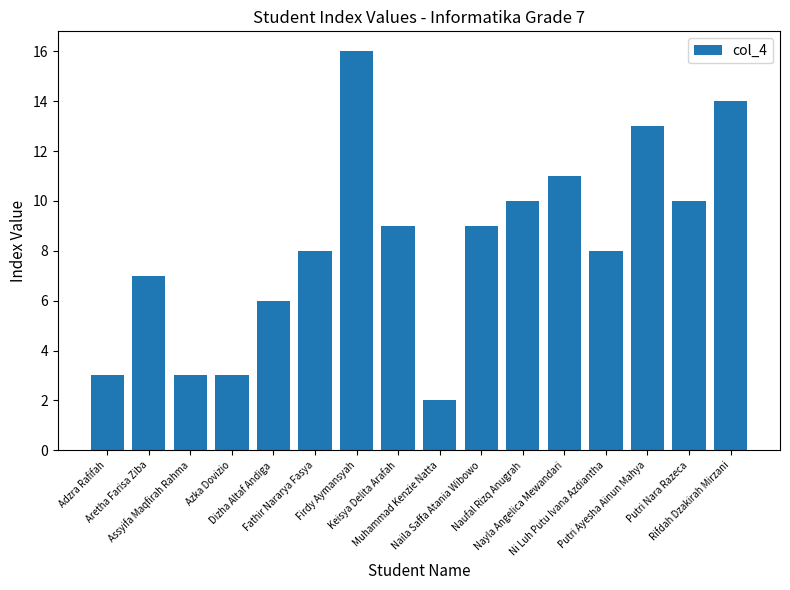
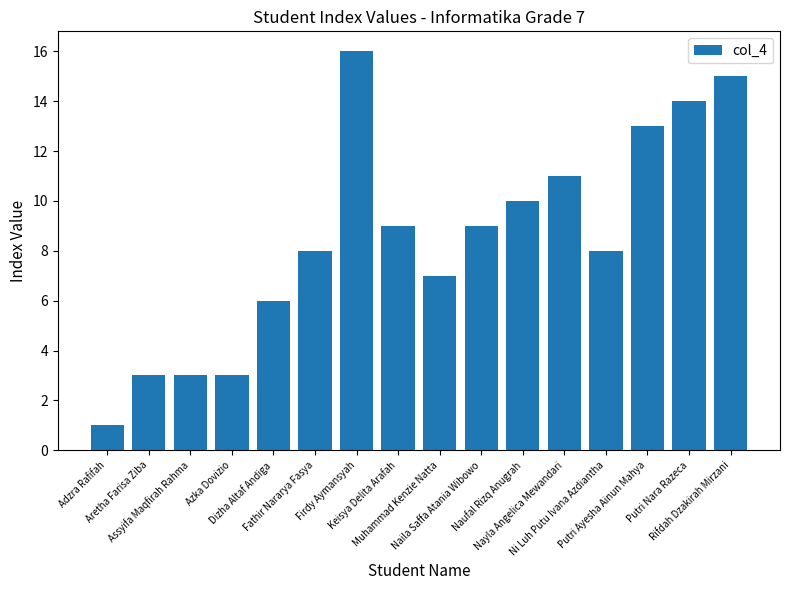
  {
-   "Adzra Rafifah": 3,
-   "Aretha Farisa Ziba": 7,
+   "Adzra Rafifah": 1,
+   "Aretha Farisa Ziba": 3,
    "Assyifa Maqfirah Rahma": 3,
    "Azka Dovizio": 3,
    "Dizha Altaf Andiga": 6,
    "Fathir Nararya Fasya": 8,
    "Firdy Aymansyah": 16,
    "Keisya Delita Arafah": 9,
-   "Muhammad Kenzie Natta": 2,
+   "Muhammad Kenzie Natta": 7,
    "Naila Saffa Atania Wibowo": 9,
    "Naufal Rizq Anugrah": 10,
    "Nayla Angelica Mewandari": 11,
    "Ni Luh Putu Ivana Azdiantha": 8,
    "Putri Ayesha Ainun Mahya": 13,
-   "Putri Nara Razeca": 10,
-   "Rifdah Dzakirah Mirzani": 14
+   "Putri Nara Razeca": 14,
+   "Rifdah Dzakirah Mirzani": 15
  }
